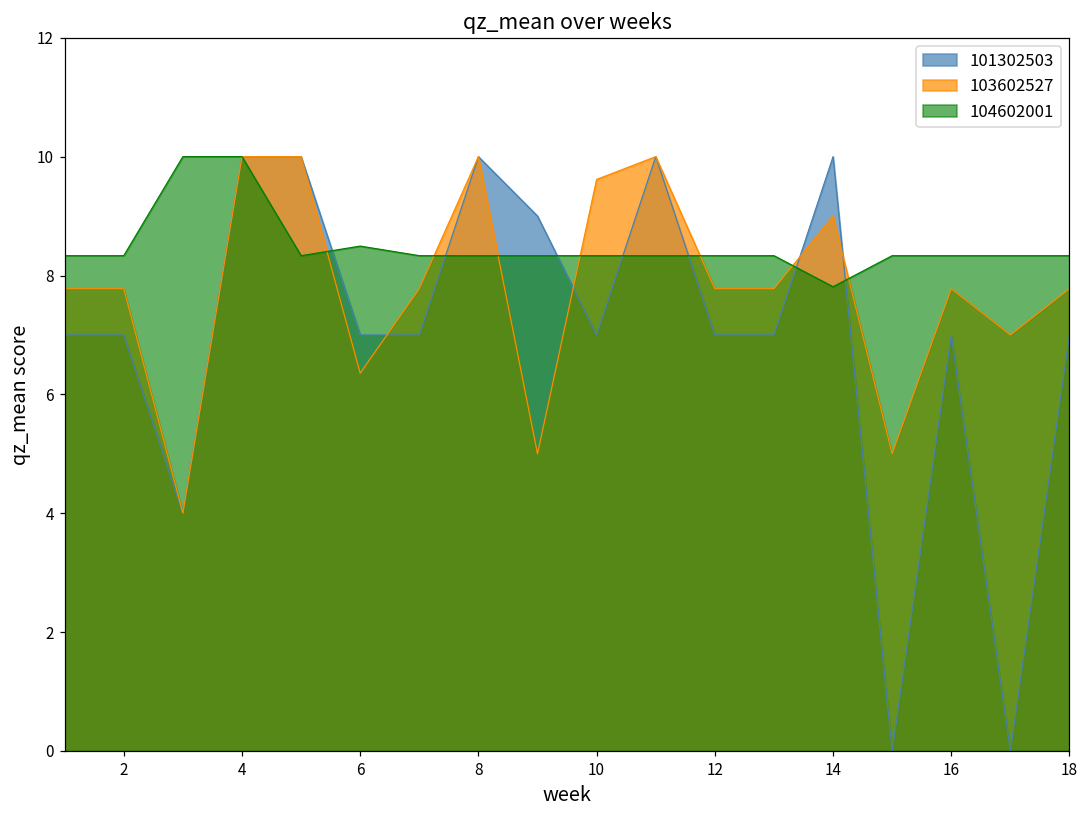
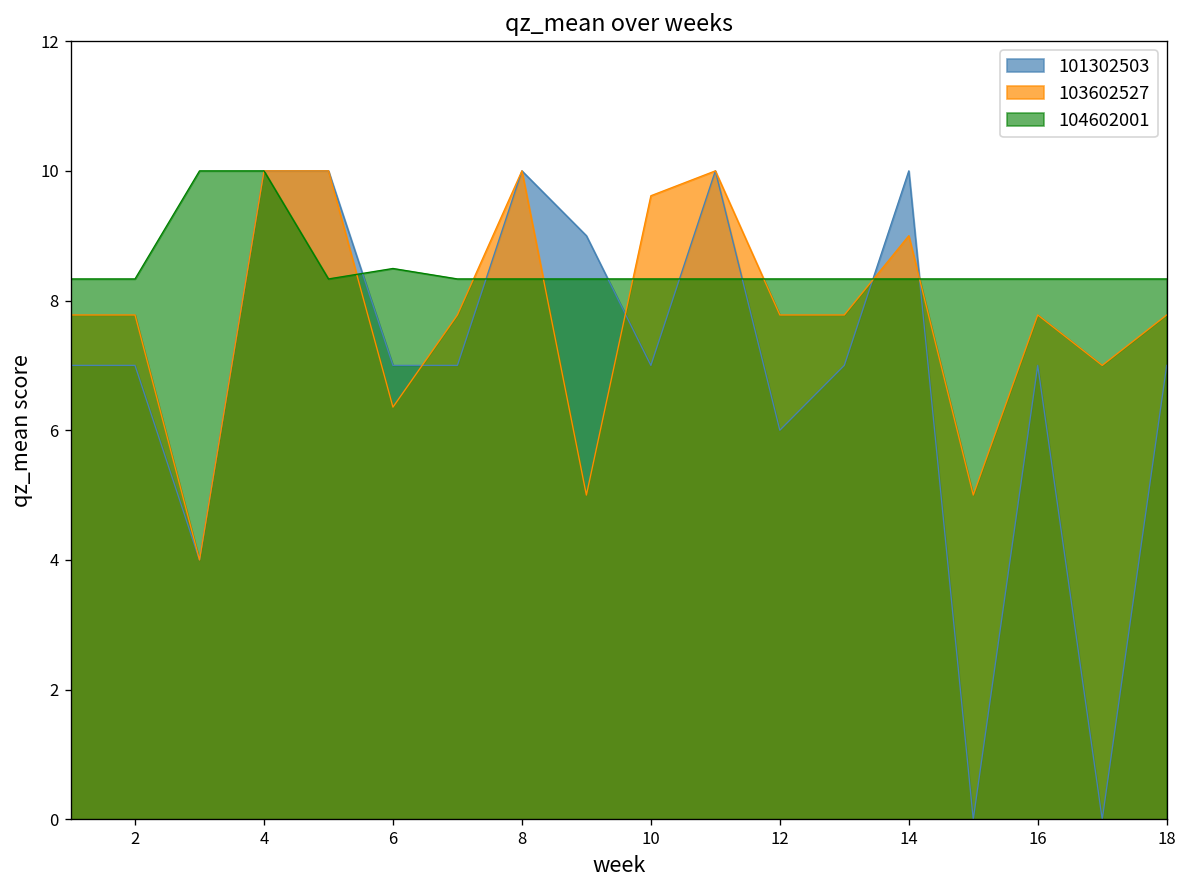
  {
    "101302503": {
      "2": 7,
      "6": 7,
      "10": 7,
-     "12": 7,
+     "12": 6,
      "14": 10,
      "16": 7,
      "18": 7
    },
    "103602527": {
      "2": 7.8,
      "6": 6.4,
      "10": 9.6,
      "12": 7.8,
      "14": 9.0,
      "16": 7.8,
      "18": 7.8
    },
    "104602001": {
      "2": 8.3,
      "6": 8.5,
      "8": 8.3,
      "10": 8.3,
      "12": 8.3,
-     "14": 7.8,
+     "14": 8.3,
      "16": 8.3,
      "18": 8.3
    }
  }
